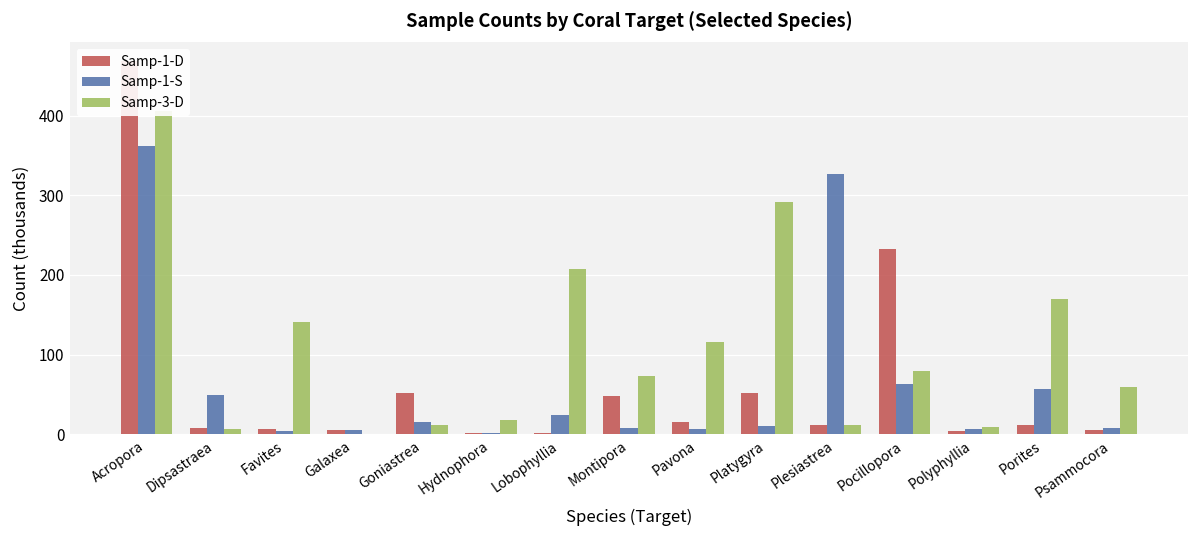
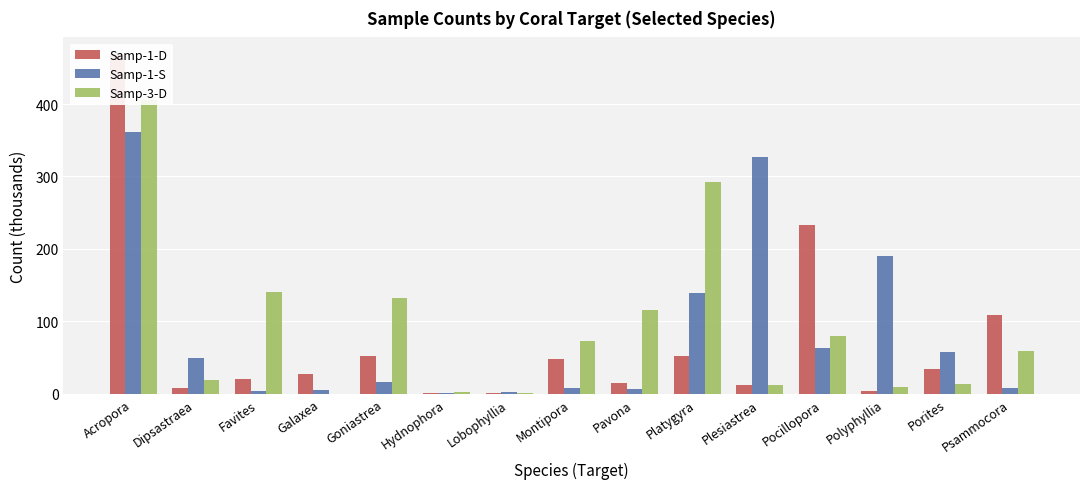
  {
    "Samp-1-D": {
      "Dipsastraea": 10,
-     "Favites": 10,
-     "Galaxea": 10,
+     "Favites": 20,
+     "Galaxea": 30,
      "Goniastrea": 50,
      "Montipora": 50,
      "Pavona": 20,
      "Platygyra": 50,
      "Plesiastrea": 10,
      "Pocillopora": 230,
      "Polyphyllia": 0,
-     "Porites": 10,
-     "Psammocora": 10
+     "Porites": 30,
+     "Psammocora": 110
    },
    "Samp-1-S": {
      "Acropora": 360,
      "Dipsastraea": 50,
      "Favites": 0,
      "Galaxea": 10,
      "Goniastrea": 20,
-     "Lobophyllia": 20,
+     "Lobophyllia": 0,
      "Montipora": 10,
      "Pavona": 10,
-     "Platygyra": 10,
+     "Platygyra": 140,
      "Plesiastrea": 330,
      "Pocillopora": 60,
-     "Polyphyllia": 10,
+     "Polyphyllia": 190,
      "Porites": 60,
      "Psammocora": 10
    },
    "Samp-3-D": {
-     "Dipsastraea": 10,
+     "Dipsastraea": 20,
      "Favites": 140,
-     "Goniastrea": 10,
-     "Hydnophora": 20,
-     "Lobophyllia": 210,
+     "Goniastrea": 130,
+     "Hydnophora": 0,
+     "Lobophyllia": 0,
      "Montipora": 70,
      "Pavona": 120,
      "Platygyra": 290,
      "Plesiastrea": 10,
      "Pocillopora": 80,
      "Polyphyllia": 10,
-     "Porites": 170,
+     "Porites": 10,
      "Psammocora": 60
    }
  }
